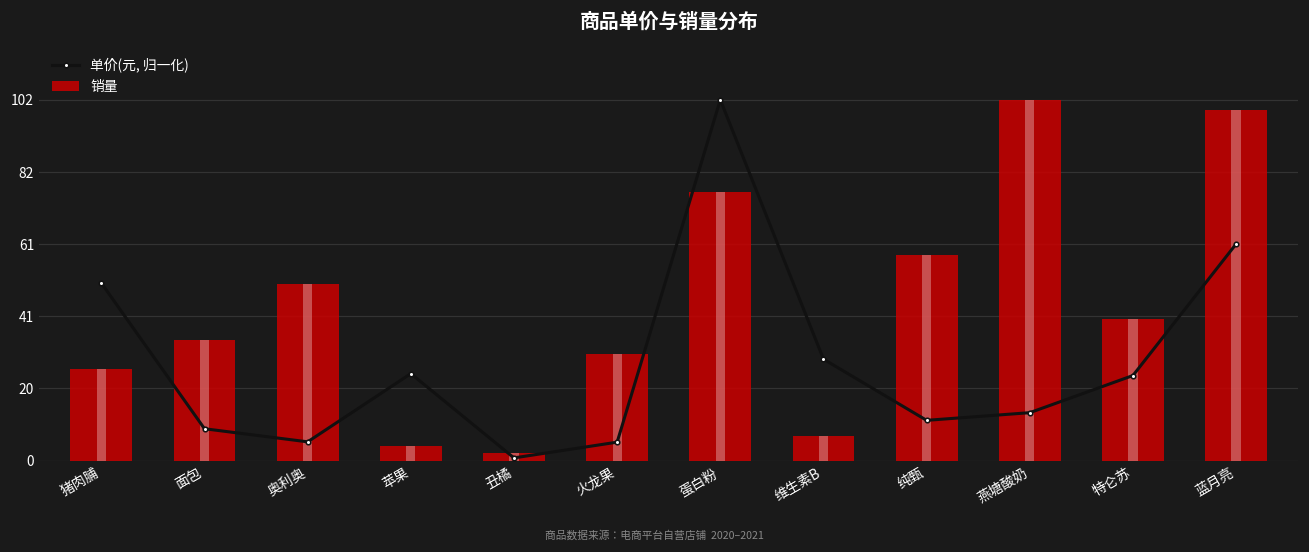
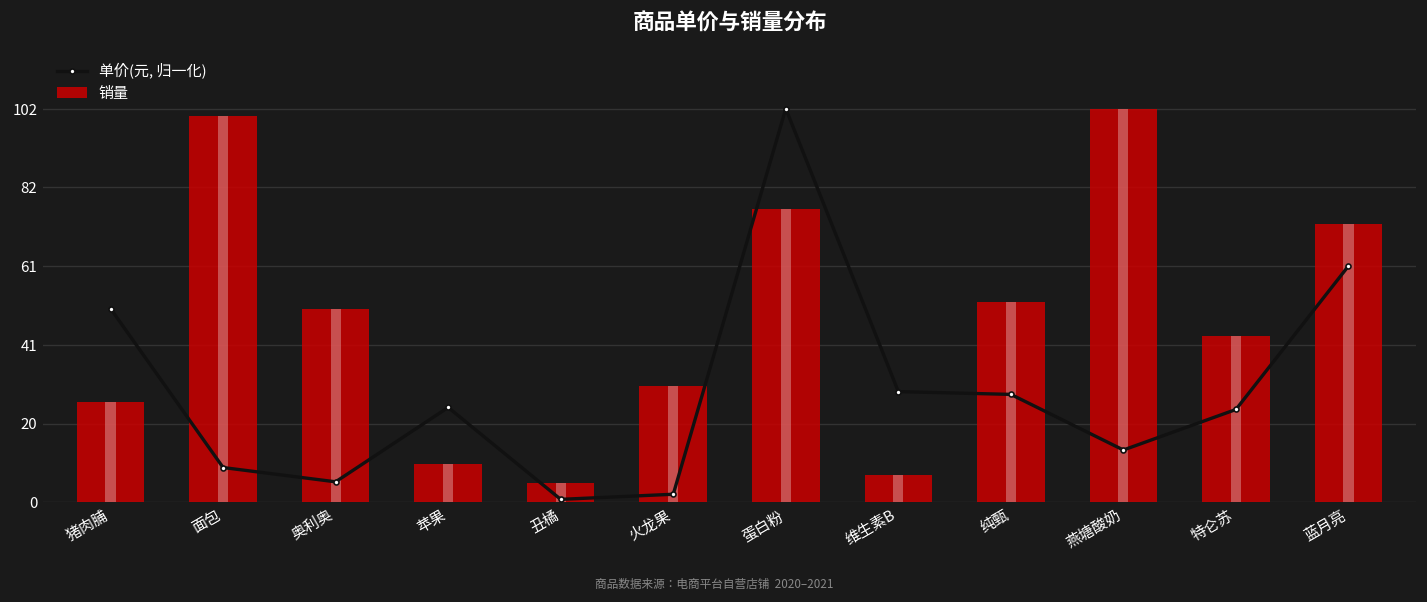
  {
    "单价(元, 归一化)": {
      "猪肉脯": 50,
      "面包": 9,
      "奥利奥": 5,
      "苹果": 25,
      "丑橘": 1,
-     "火龙果": 5,
+     "火龙果": 2,
      "蛋白粉": 102,
      "维生素B": 29,
-     "纯甄": 11,
+     "纯甄": 28,
      "燕塘酸奶": 14,
      "特仑苏": 24,
      "蓝月亮": 61
    },
    "销量": {
      "猪肉脯": 26,
-     "面包": 34,
+     "面包": 100,
      "奥利奥": 50,
-     "苹果": 4,
-     "丑橘": 2,
+     "苹果": 10,
+     "丑橘": 5,
      "火龙果": 30,
      "蛋白粉": 76,
      "维生素B": 7,
-     "纯甄": 58,
+     "纯甄": 52,
      "燕塘酸奶": 102,
-     "特仑苏": 40,
-     "蓝月亮": 99
+     "特仑苏": 43,
+     "蓝月亮": 72
    }
  }
